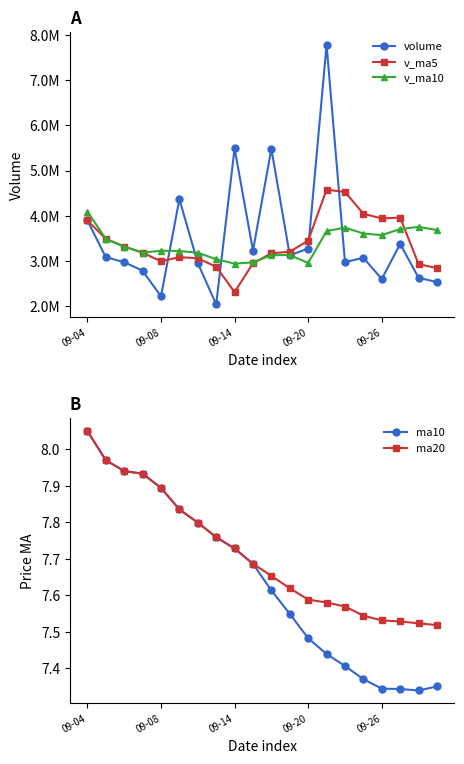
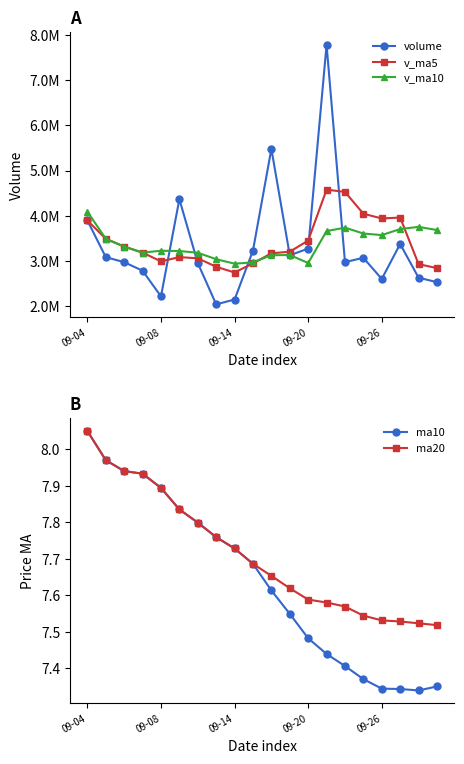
  {
    "A": {
      "volume": {
        "09-08": 2200000,
-       "09-14": 5500000,
+       "09-14": 2100000,
        "09-20": 3300000,
        "09-26": 2600000
      },
      "v_ma5": {
        "09-08": 3000000,
-       "09-14": 2300000,
+       "09-14": 2700000,
        "09-20": 3500000,
        "09-26": 3900000
      },
      "v_ma10": {
        "09-04": 4100000,
        "09-08": 3200000,
        "09-14": 2900000,
        "09-20": 3000000,
        "09-26": 3600000
      }
    },
    "B": {
      "ma10": {
        "09-20": 7.48,
        "09-26": 7.34
      },
      "ma20": {
        "09-20": 7.59,
        "09-26": 7.53
      }
    }
  }
